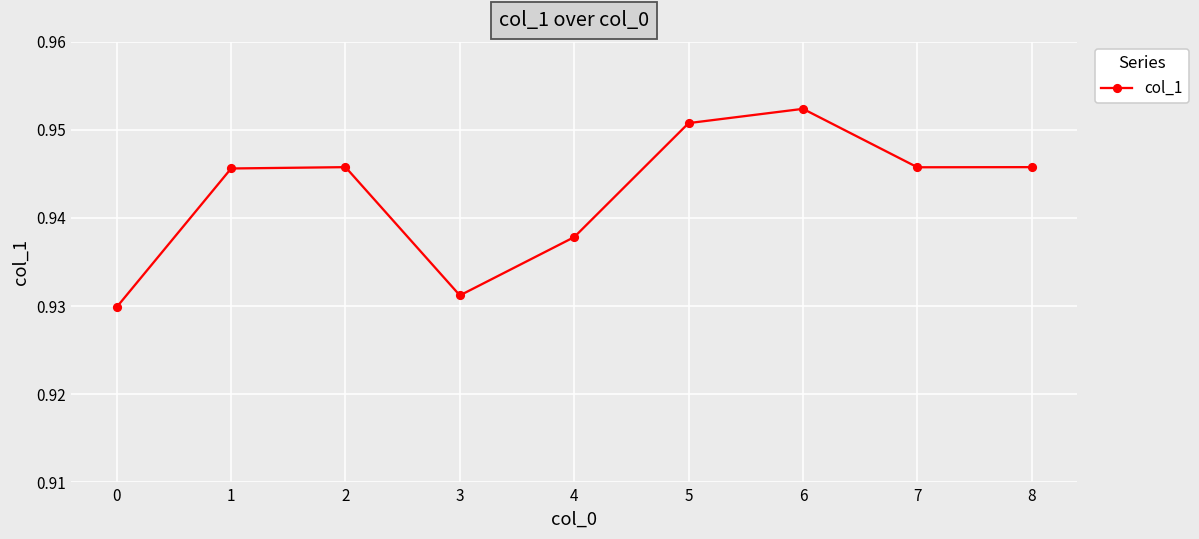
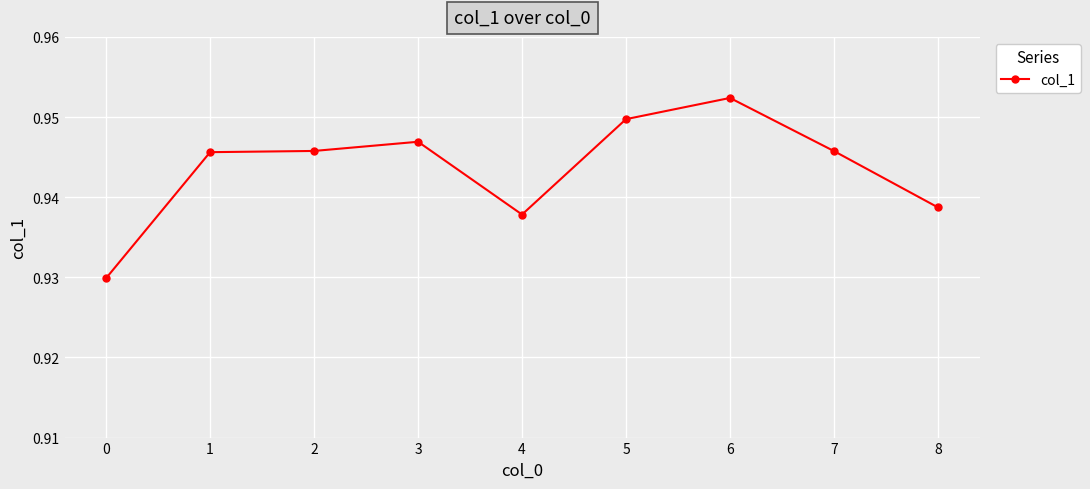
  {
    "0": 0.930,
    "1": 0.946,
    "2": 0.946,
-   "3": 0.931,
+   "3": 0.947,
    "4": 0.938,
-   "5": 0.951,
+   "5": 0.950,
    "6": 0.952,
    "7": 0.946,
-   "8": 0.946
+   "8": 0.939
  }
